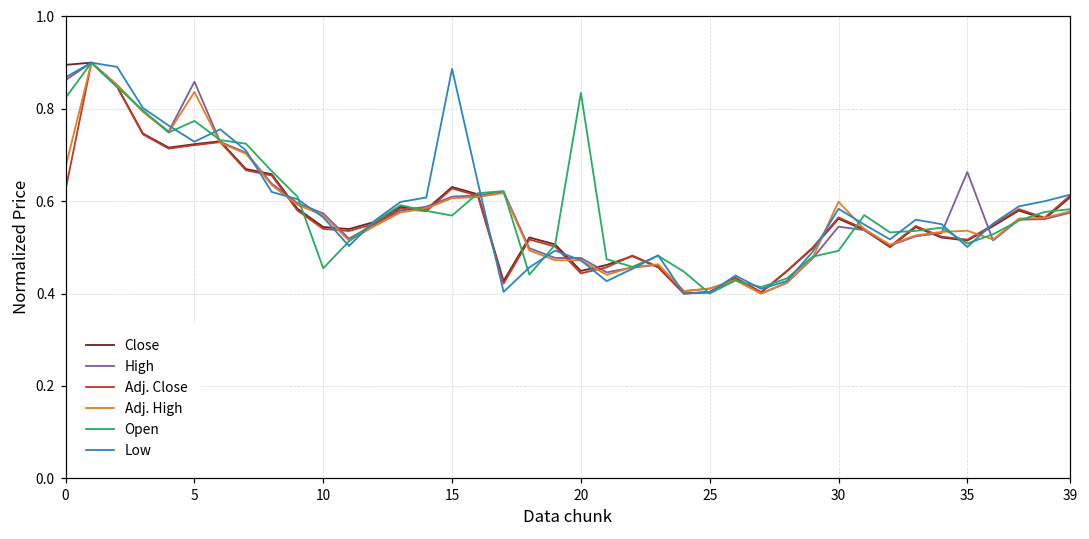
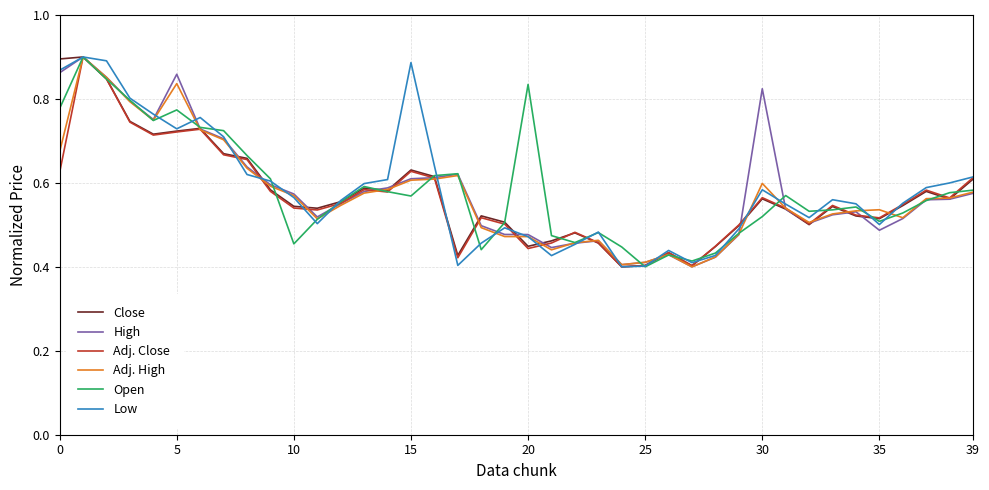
  {
    "Close": {
      "0": 0.90
    },
    "High": {
      "0": 0.86,
      "5": 0.86,
-     "30": 0.54,
-     "35": 0.66
+     "30": 0.82,
+     "35": 0.49
    },
    "Adj. Close": {
      "0": 0.63
    },
    "Adj. High": {
      "0": 0.67,
      "5": 0.84,
      "30": 0.60,
      "35": 0.54
    },
    "Open": {
-     "0": 0.82,
+     "0": 0.78,
      "5": 0.77,
      "10": 0.45,
      "15": 0.57,
      "20": 0.83,
-     "30": 0.49,
+     "30": 0.52,
      "35": 0.51
    },
    "Low": {
      "0": 0.87,
      "15": 0.89,
      "30": 0.58,
      "35": 0.50
    }
  }
